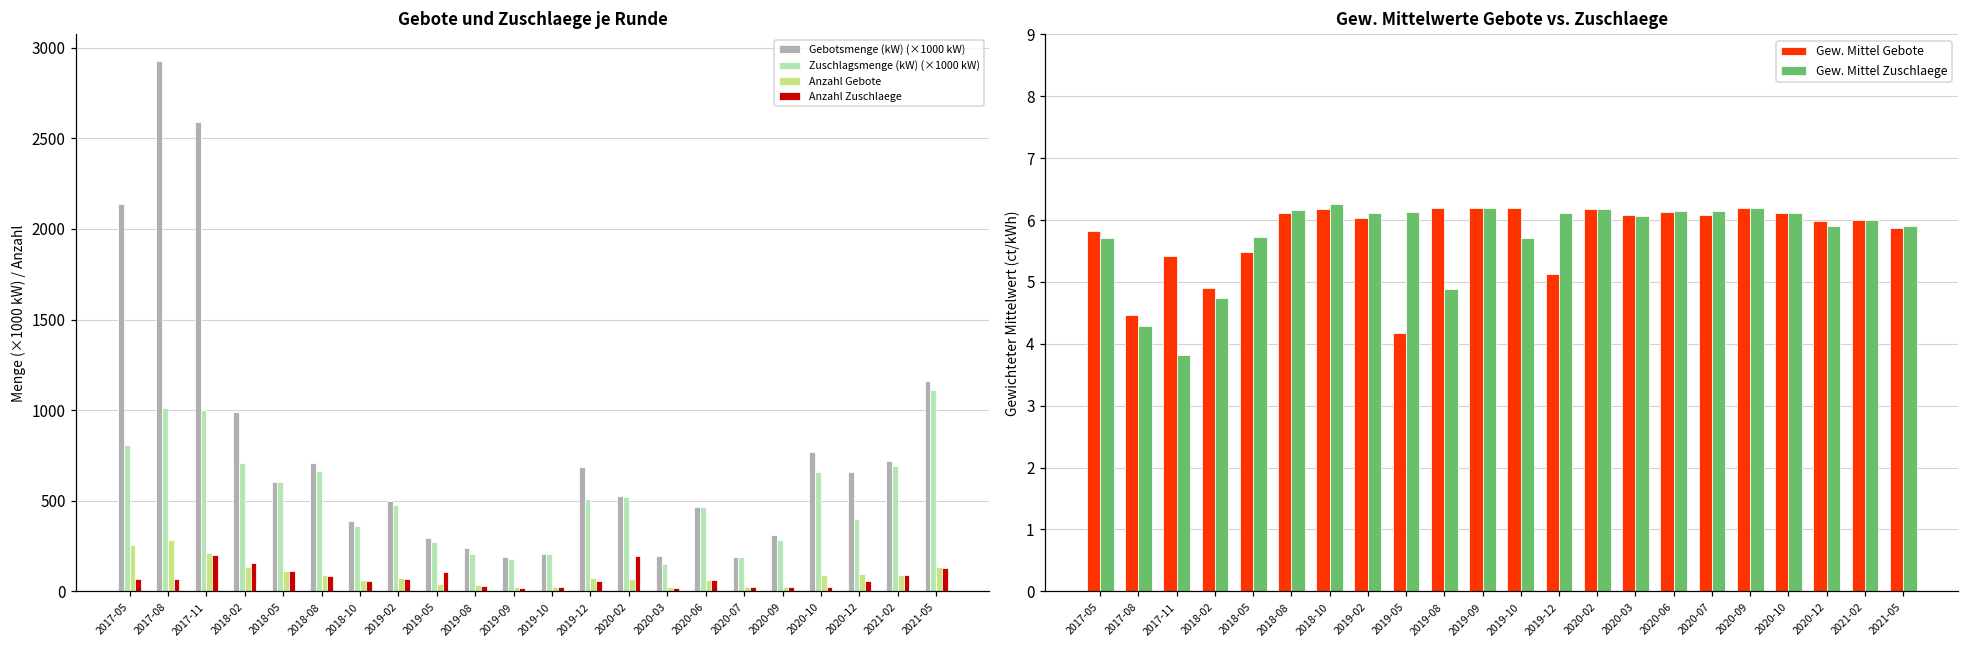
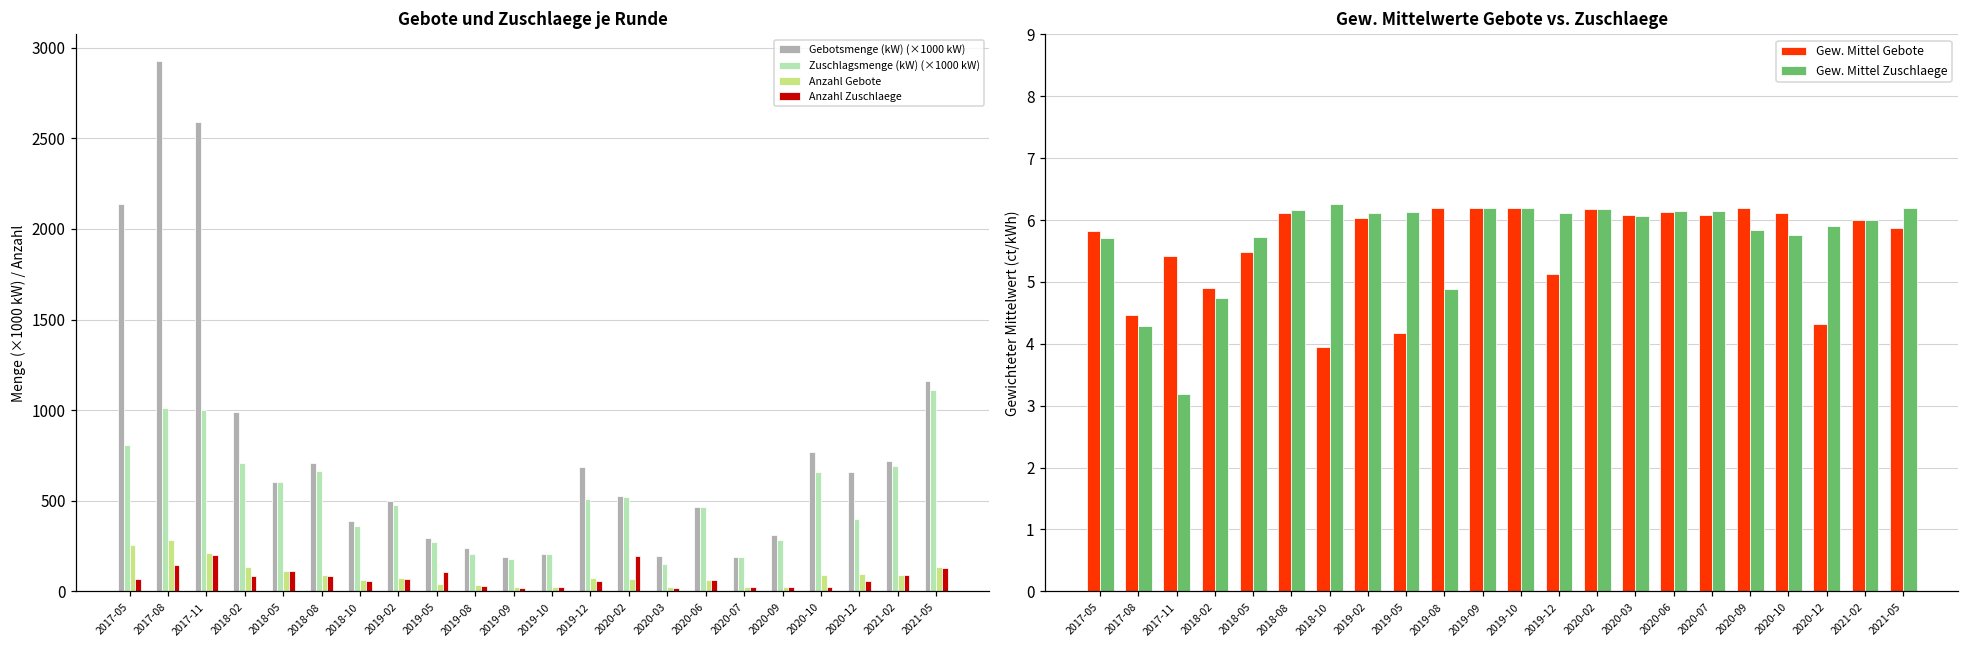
  {
    "Gebote und Zuschlaege je Runde": {
      "Anzahl Zuschlaege": {
        "2017-05": 70,
-       "2017-08": 70,
+       "2017-08": 140,
        "2017-11": 200,
-       "2018-02": 160,
+       "2018-02": 80,
        "2018-05": 110,
        "2018-08": 90,
        "2018-10": 60,
        "2019-02": 70,
        "2019-05": 110,
        "2019-08": 30,
        "2019-09": 20,
        "2019-10": 30,
        "2019-12": 60,
        "2020-02": 190,
        "2020-03": 20,
        "2020-06": 60,
        "2020-07": 30,
        "2020-09": 20,
        "2020-10": 30,
        "2020-12": 60,
        "2021-02": 90,
        "2021-05": 130
      }
    },
    "Gew. Mittelwerte Gebote vs. Zuschlaege": {
      "Gew. Mittel Gebote": {
        "2017-05": 5.8,
        "2017-08": 4.5,
        "2017-11": 5.4,
        "2018-02": 4.9,
        "2018-05": 5.5,
        "2018-08": 6.1,
-       "2018-10": 6.2,
+       "2018-10": 3.9,
        "2019-02": 6.0,
        "2019-05": 4.2,
        "2019-08": 6.2,
        "2019-09": 6.2,
        "2019-10": 6.2,
        "2019-12": 5.1,
        "2020-02": 6.2,
        "2020-03": 6.1,
        "2020-06": 6.1,
        "2020-07": 6.1,
        "2020-09": 6.2,
        "2020-10": 6.1,
-       "2020-12": 6.0,
+       "2020-12": 4.3,
        "2021-02": 6.0,
        "2021-05": 5.9
      },
      "Gew. Mittel Zuschlaege": {
        "2017-05": 5.7,
        "2017-08": 4.3,
-       "2017-11": 3.8,
+       "2017-11": 3.2,
        "2018-02": 4.7,
        "2018-05": 5.7,
        "2018-08": 6.2,
        "2018-10": 6.3,
        "2019-02": 6.1,
        "2019-05": 6.1,
        "2019-08": 4.9,
        "2019-09": 6.2,
-       "2019-10": 5.7,
+       "2019-10": 6.2,
        "2019-12": 6.1,
        "2020-02": 6.2,
        "2020-03": 6.1,
        "2020-06": 6.1,
        "2020-07": 6.1,
-       "2020-09": 6.2,
-       "2020-10": 6.1,
+       "2020-09": 5.8,
+       "2020-10": 5.8,
        "2020-12": 5.9,
        "2021-02": 6.0,
-       "2021-05": 5.9
+       "2021-05": 6.2
      }
    }
  }
